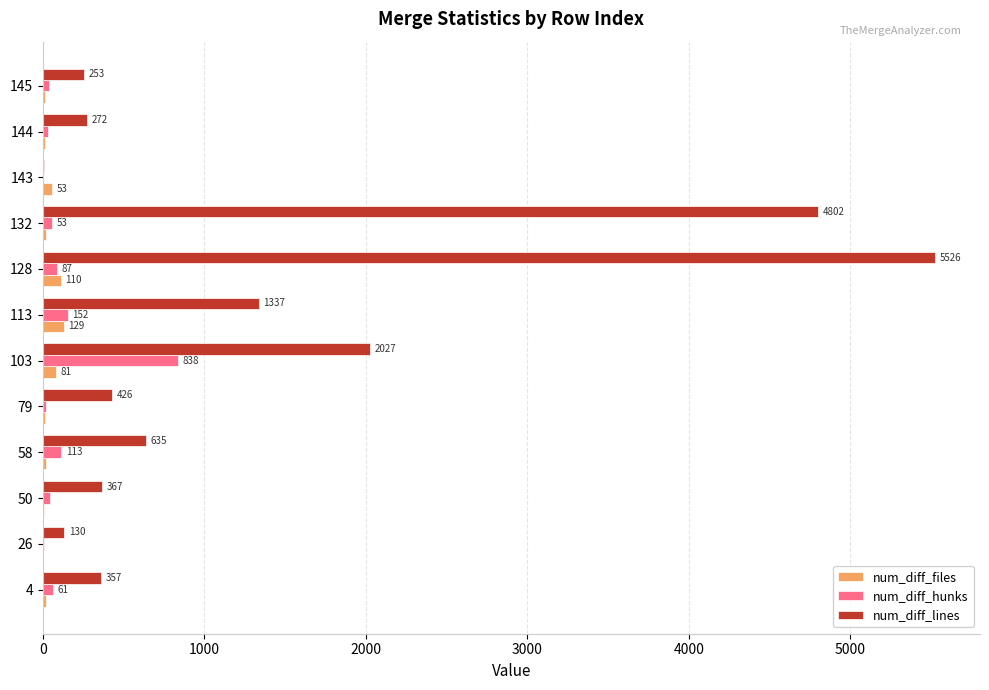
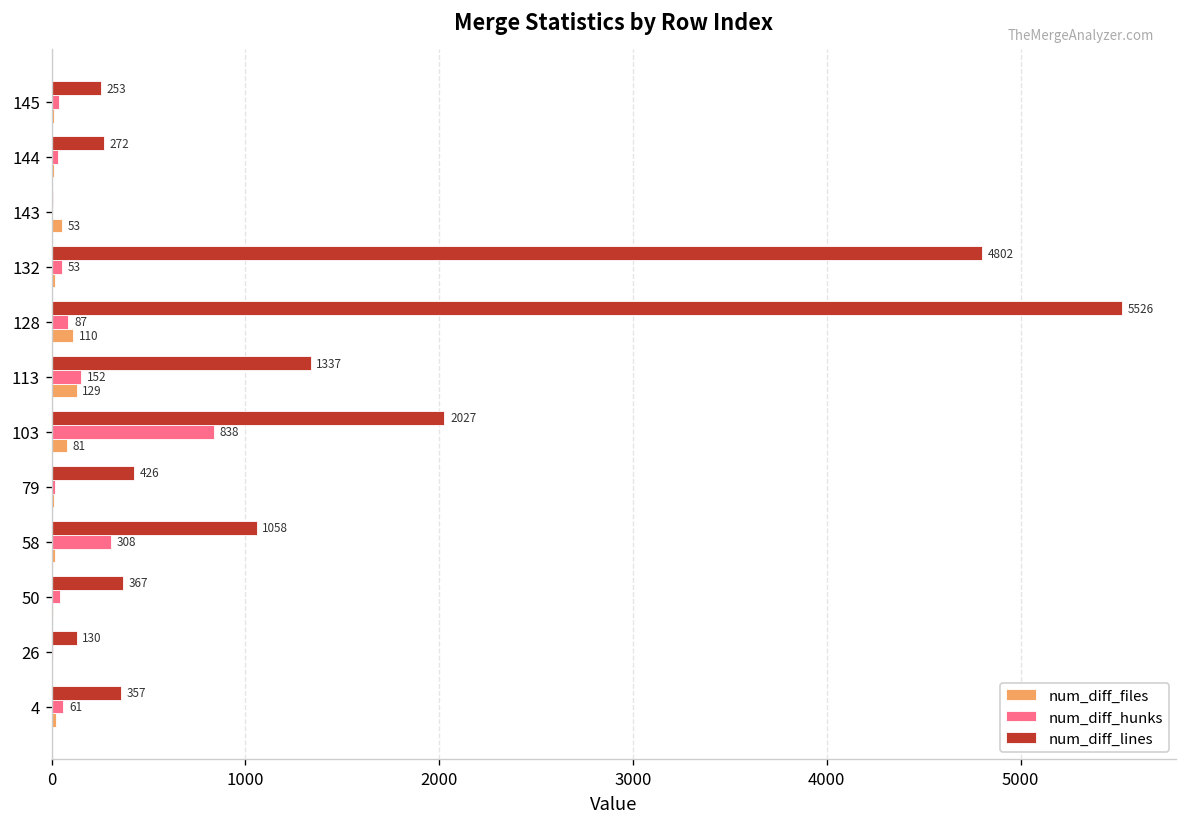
  {
    "num_diff_files": {
      "143": 53,
      "128": 110,
      "113": 129,
      "103": 81
    },
    "num_diff_hunks": {
      "132": 53,
      "128": 87,
      "113": 152,
      "103": 838,
-     "58": 113,
+     "58": 308,
      "4": 61
    },
    "num_diff_lines": {
      "145": 253,
      "144": 272,
      "132": 4802,
      "128": 5526,
      "113": 1337,
      "103": 2027,
      "79": 426,
-     "58": 635,
+     "58": 1058,
      "50": 367,
      "26": 130,
      "4": 357
    }
  }
